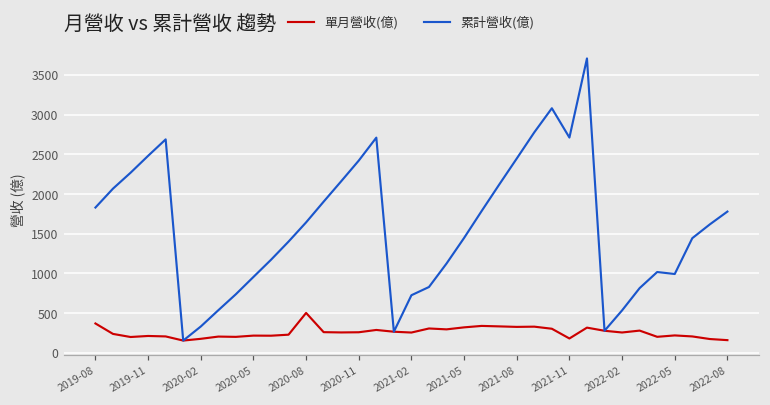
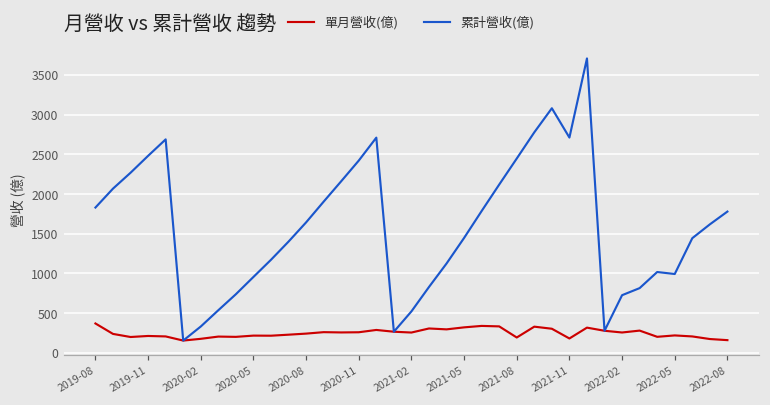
  {
    "單月營收(億)": {
      "2019-08": 400,
      "2019-11": 200,
      "2020-02": 200,
      "2020-05": 200,
-     "2020-08": 500,
+     "2020-08": 200,
      "2020-11": 300,
      "2021-02": 300,
      "2021-05": 300,
-     "2021-08": 300,
+     "2021-08": 200,
      "2021-11": 200,
      "2022-02": 300,
      "2022-05": 200,
      "2022-08": 200
    },
    "累計營收(億)": {
      "2019-08": 1800,
      "2019-11": 2500,
      "2020-02": 300,
      "2020-05": 1000,
      "2020-08": 1600,
      "2020-11": 2400,
-     "2021-02": 700,
+     "2021-02": 500,
      "2021-05": 1400,
      "2021-08": 2400,
      "2021-11": 2700,
-     "2022-02": 500,
+     "2022-02": 700,
      "2022-05": 1000,
      "2022-08": 1800
    }
  }
